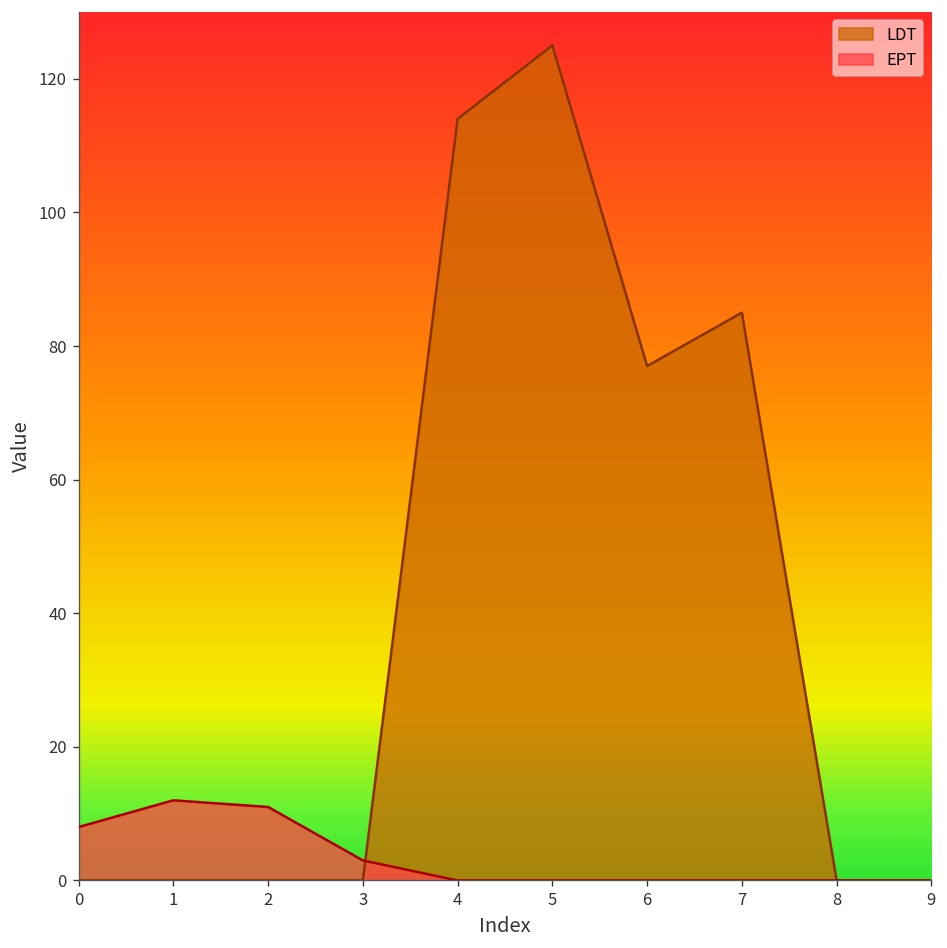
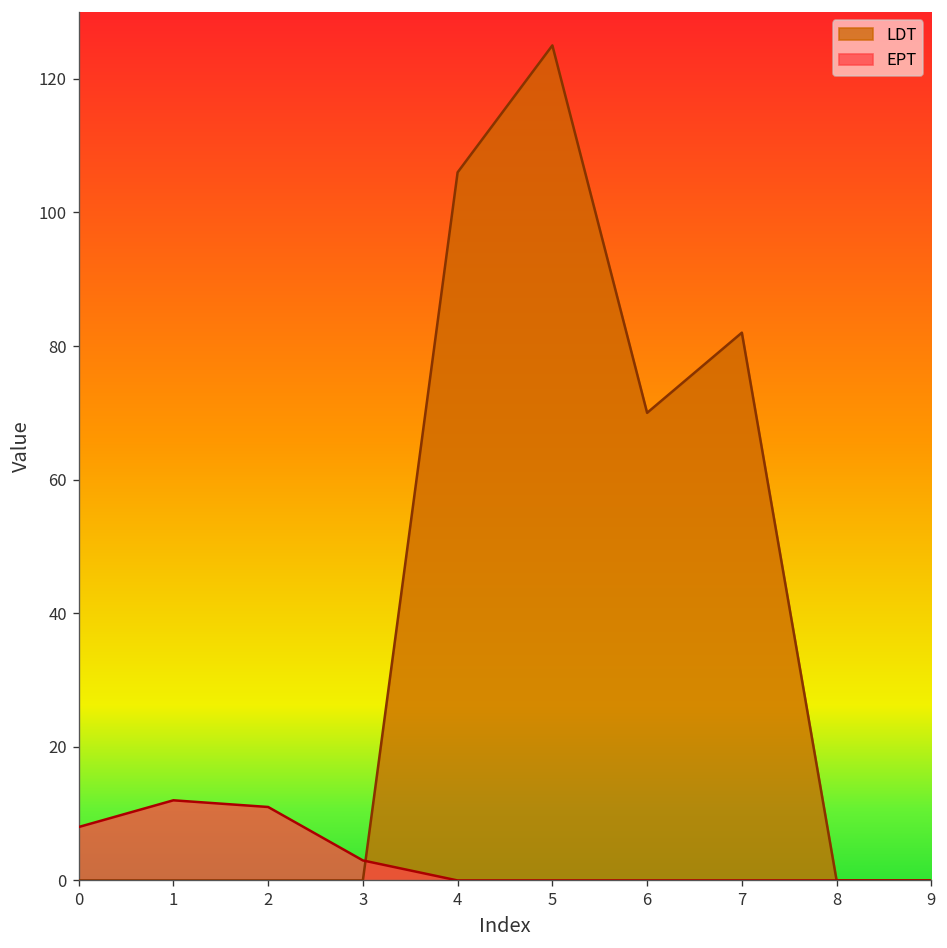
  {
    "LDT": {
      "0": 0,
      "1": 0,
      "2": 0,
      "3": 0,
-     "4": 114,
+     "4": 106,
      "5": 125,
-     "6": 77,
-     "7": 85
+     "6": 70,
+     "7": 82
    },
    "EPT": {
      "0": 8,
      "1": 12,
      "2": 11,
      "3": 3,
      "4": 0,
      "5": 0,
      "6": 0,
      "7": 0
    }
  }
